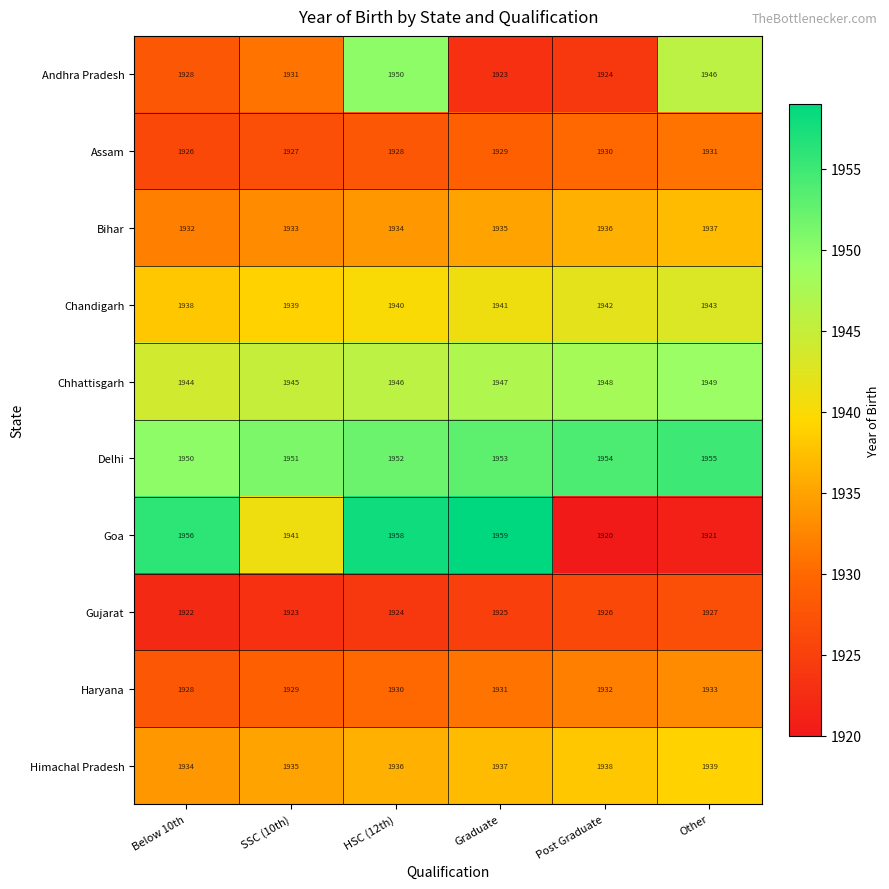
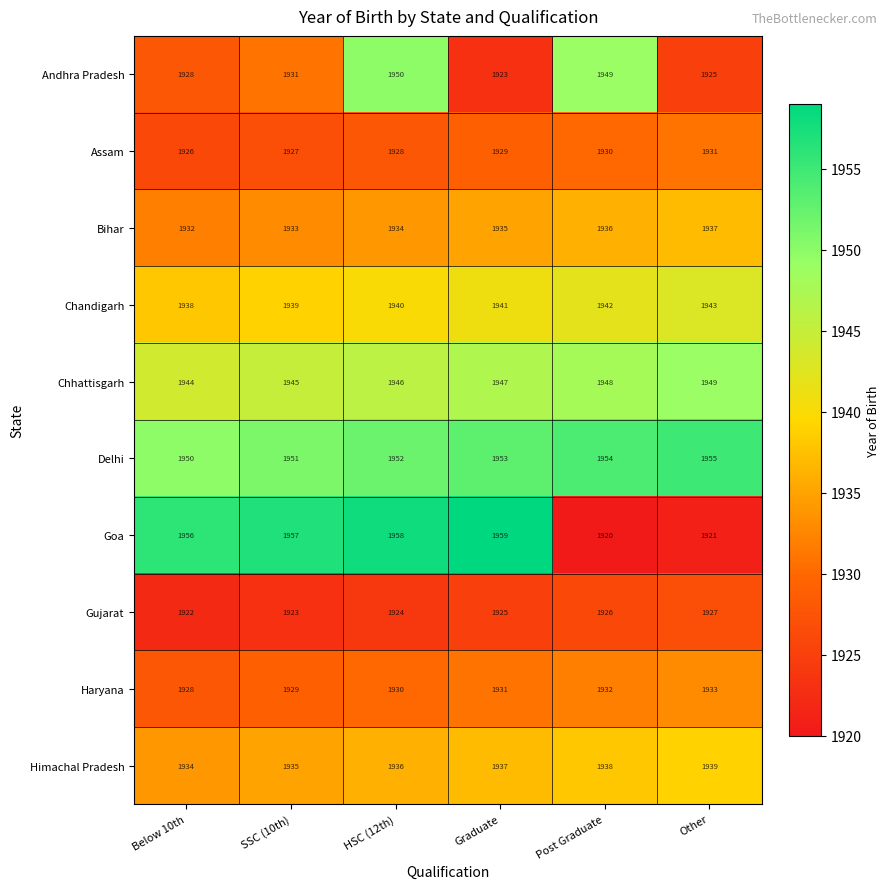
  {
    "Andhra Pradesh": {
      "Below 10th": 1928,
      "SSC (10th)": 1931,
      "HSC (12th)": 1950,
      "Graduate": 1923,
-     "Post Graduate": 1924,
-     "Other": 1946
+     "Post Graduate": 1949,
+     "Other": 1925
    },
    "Assam": {
      "Below 10th": 1926,
      "SSC (10th)": 1927,
      "HSC (12th)": 1928,
      "Graduate": 1929,
      "Post Graduate": 1930,
      "Other": 1931
    },
    "Bihar": {
      "Below 10th": 1932,
      "SSC (10th)": 1933,
      "HSC (12th)": 1934,
      "Graduate": 1935,
      "Post Graduate": 1936,
      "Other": 1937
    },
    "Chandigarh": {
      "Below 10th": 1938,
      "SSC (10th)": 1939,
      "HSC (12th)": 1940,
      "Graduate": 1941,
      "Post Graduate": 1942,
      "Other": 1943
    },
    "Chhattisgarh": {
      "Below 10th": 1944,
      "SSC (10th)": 1945,
      "HSC (12th)": 1946,
      "Graduate": 1947,
      "Post Graduate": 1948,
      "Other": 1949
    },
    "Delhi": {
      "Below 10th": 1950,
      "SSC (10th)": 1951,
      "HSC (12th)": 1952,
      "Graduate": 1953,
      "Post Graduate": 1954,
      "Other": 1955
    },
    "Goa": {
      "Below 10th": 1956,
-     "SSC (10th)": 1941,
+     "SSC (10th)": 1957,
      "HSC (12th)": 1958,
      "Graduate": 1959,
      "Post Graduate": 1920,
      "Other": 1921
    },
    "Gujarat": {
      "Below 10th": 1922,
      "SSC (10th)": 1923,
      "HSC (12th)": 1924,
      "Graduate": 1925,
      "Post Graduate": 1926,
      "Other": 1927
    },
    "Haryana": {
      "Below 10th": 1928,
      "SSC (10th)": 1929,
      "HSC (12th)": 1930,
      "Graduate": 1931,
      "Post Graduate": 1932,
      "Other": 1933
    },
    "Himachal Pradesh": {
      "Below 10th": 1934,
      "SSC (10th)": 1935,
      "HSC (12th)": 1936,
      "Graduate": 1937,
      "Post Graduate": 1938,
      "Other": 1939
    }
  }
